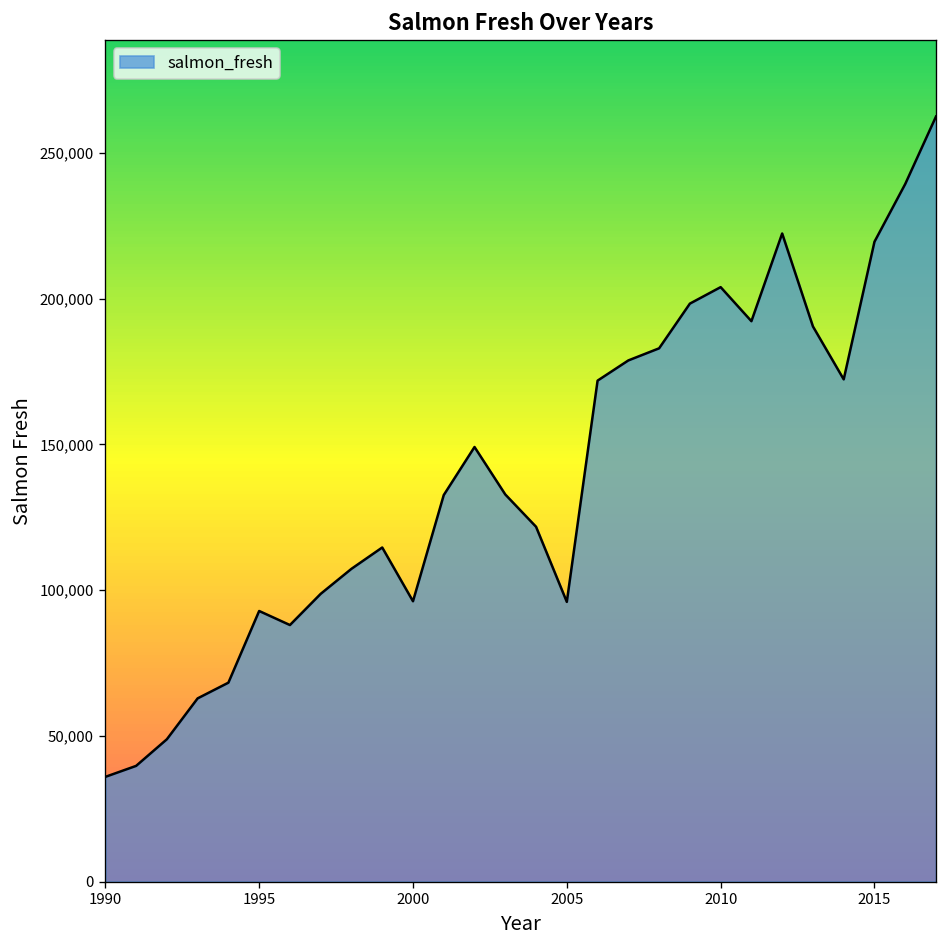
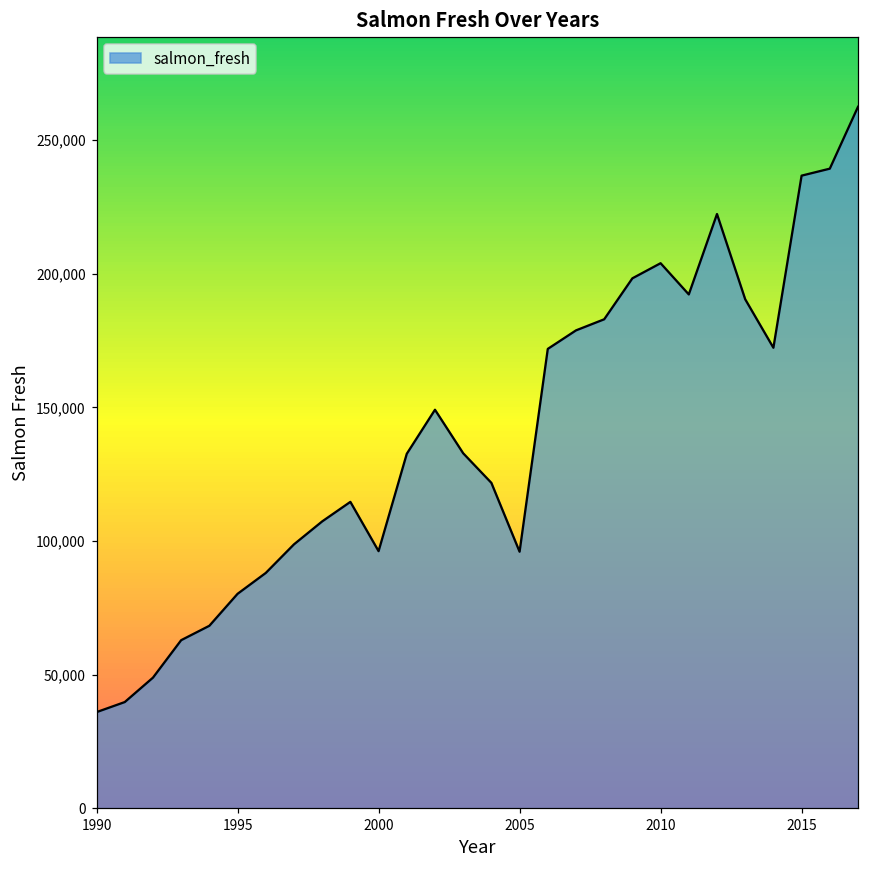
  {
    "1990": "36,000",
-   "1995": "93,000",
+   "1995": "80,000",
    "2000": "96,000",
    "2005": "96,000",
    "2010": "204,000",
-   "2015": "219,000"
+   "2015": "237,000"
  }
